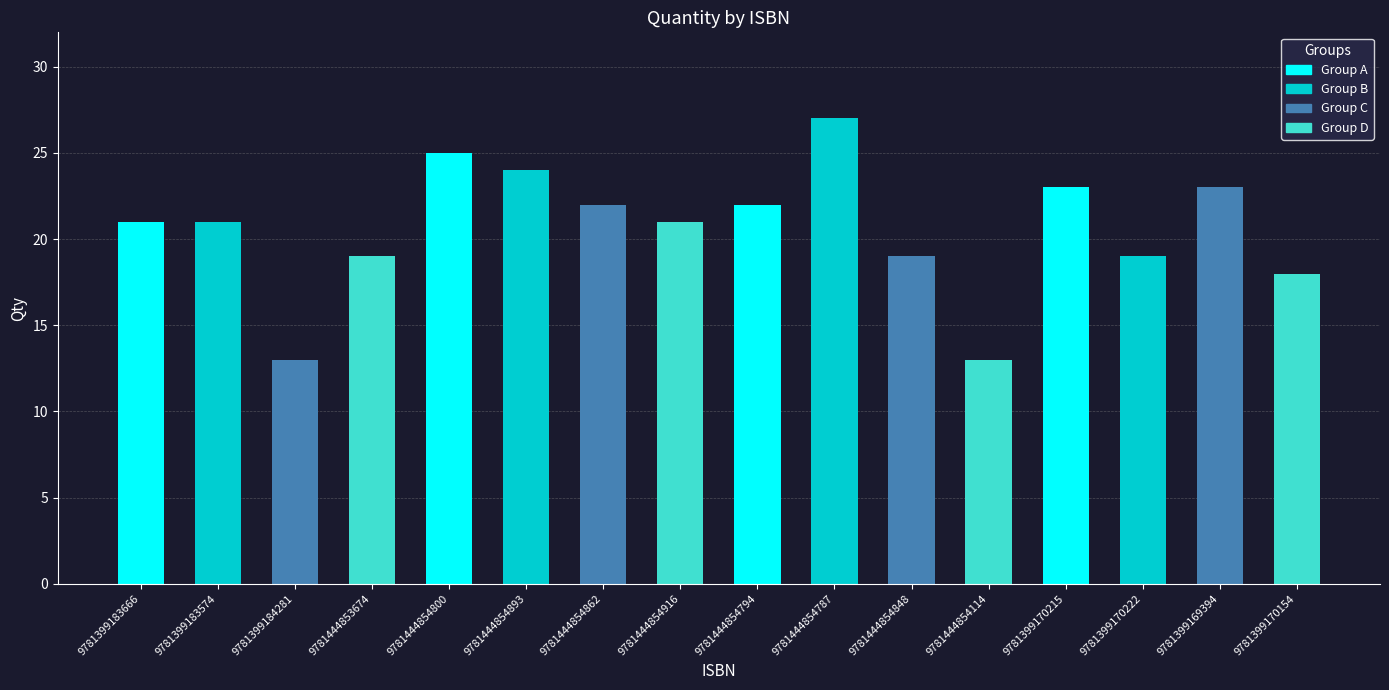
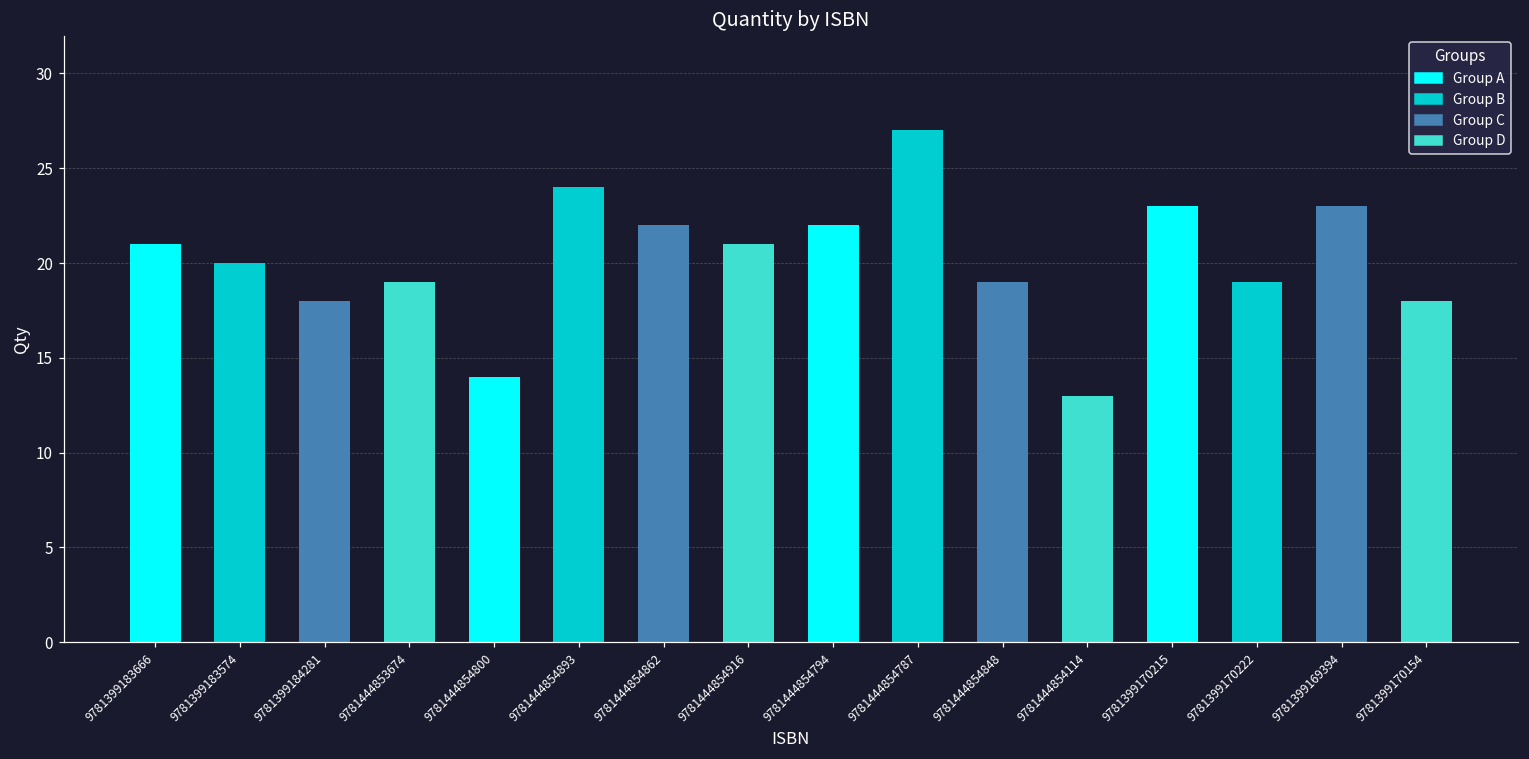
  {
    "9781399183666": 21,
-   "9781399183574": 21,
-   "9781399184281": 13,
+   "9781399183574": 20,
+   "9781399184281": 18,
    "9781444853674": 19,
-   "9781444854800": 25,
+   "9781444854800": 14,
    "9781444854893": 24,
    "9781444854862": 22,
    "9781444854916": 21,
    "9781444854794": 22,
    "9781444854787": 27,
    "9781444854848": 19,
    "9781444854114": 13,
    "9781399170215": 23,
    "9781399170222": 19,
    "9781399169394": 23,
    "9781399170154": 18
  }
